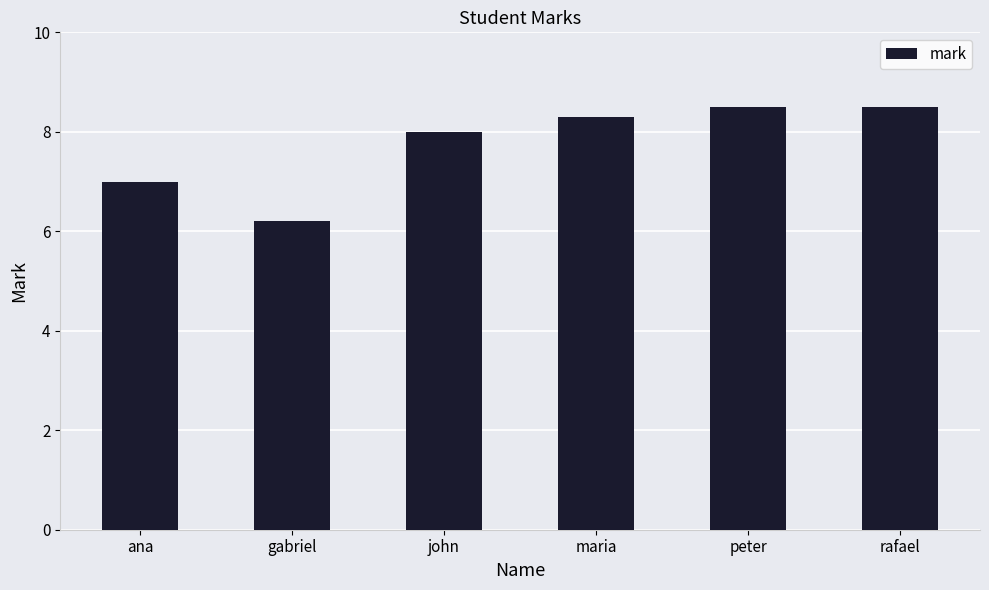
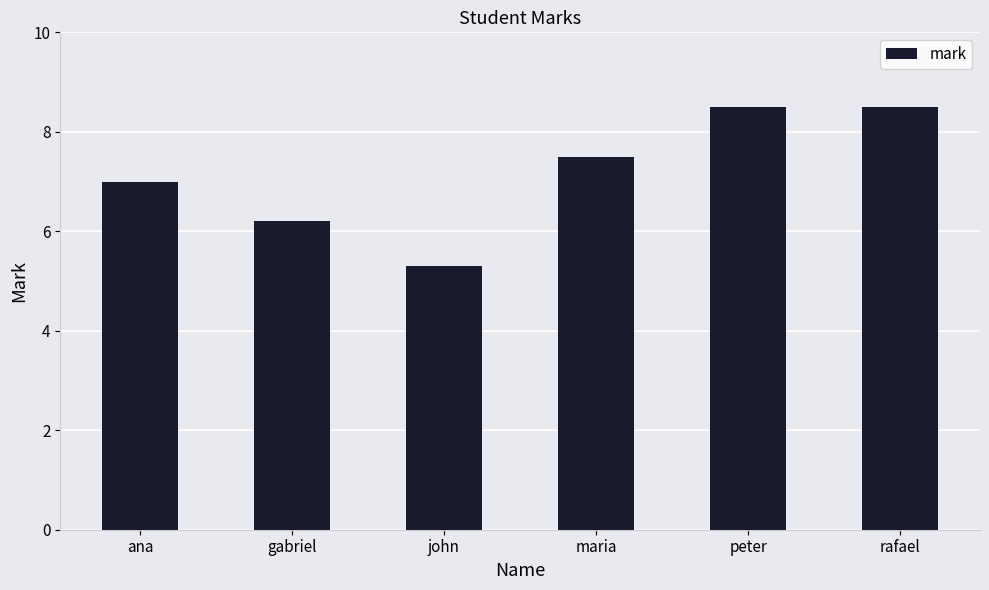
  {
    "ana": 7.0,
    "gabriel": 6.2,
-   "john": 8.0,
-   "maria": 8.3,
+   "john": 5.3,
+   "maria": 7.5,
    "peter": 8.5,
    "rafael": 8.5
  }
